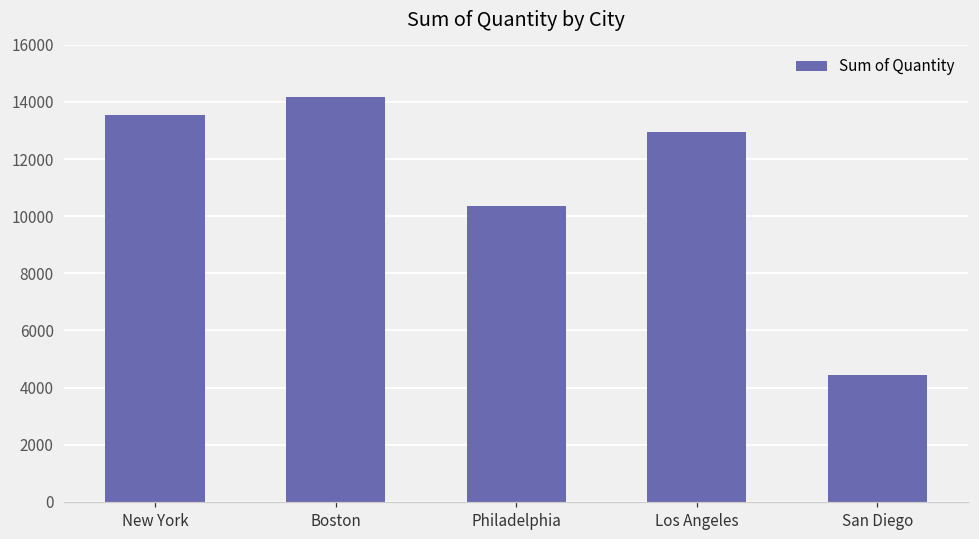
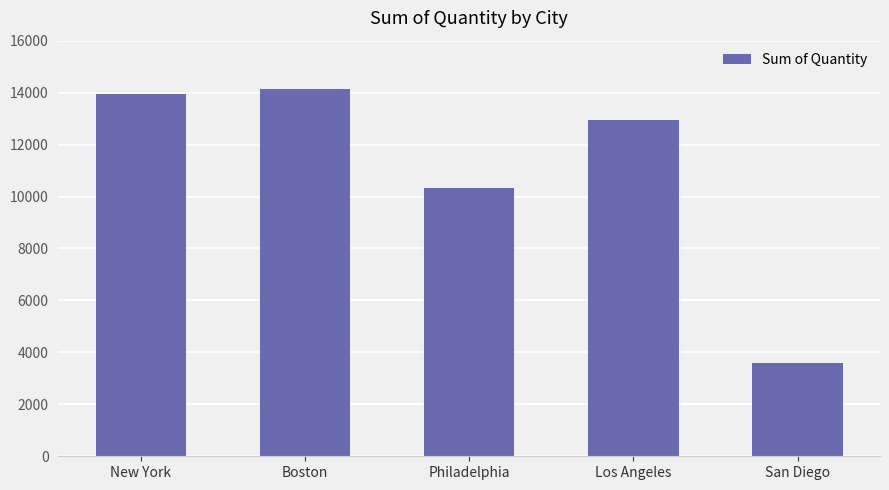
  {
-   "New York": 13600,
+   "New York": 13900,
    "Boston": 14200,
    "Philadelphia": 10300,
    "Los Angeles": 12900,
-   "San Diego": 4400
+   "San Diego": 3600
  }
